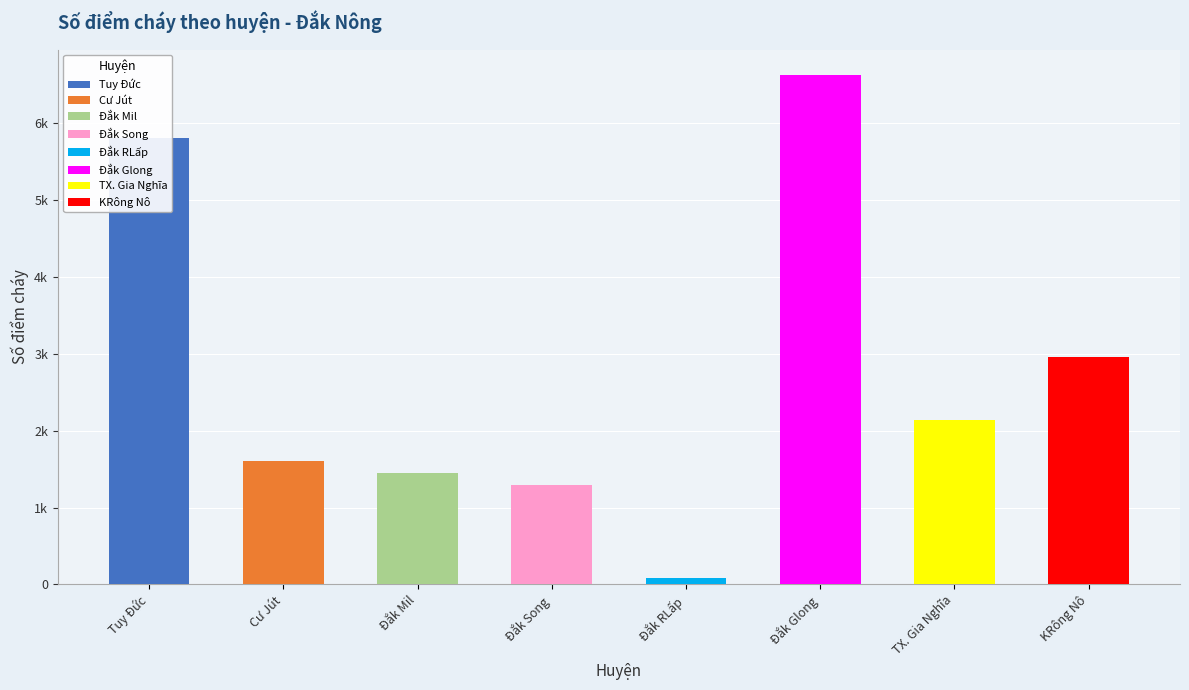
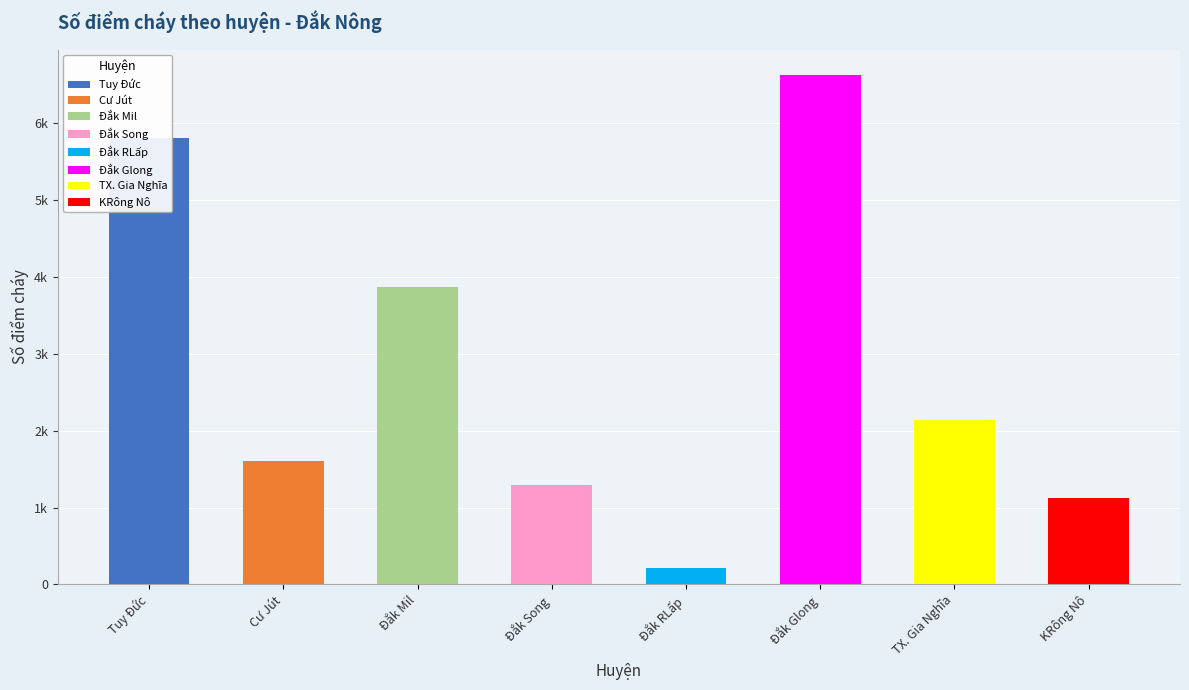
  {
    "Cư Jút": 1600,
-   "Đắk Mil": 1500,
+   "Đắk Mil": 3900,
    "Đắk Song": 1300,
-   "Đắk RLấp": 100,
+   "Đắk RLấp": 200,
    "Đắk Glong": 6600,
    "TX. Gia Nghĩa": 2100,
-   "KRông Nô": 3000
+   "KRông Nô": 1100
  }
